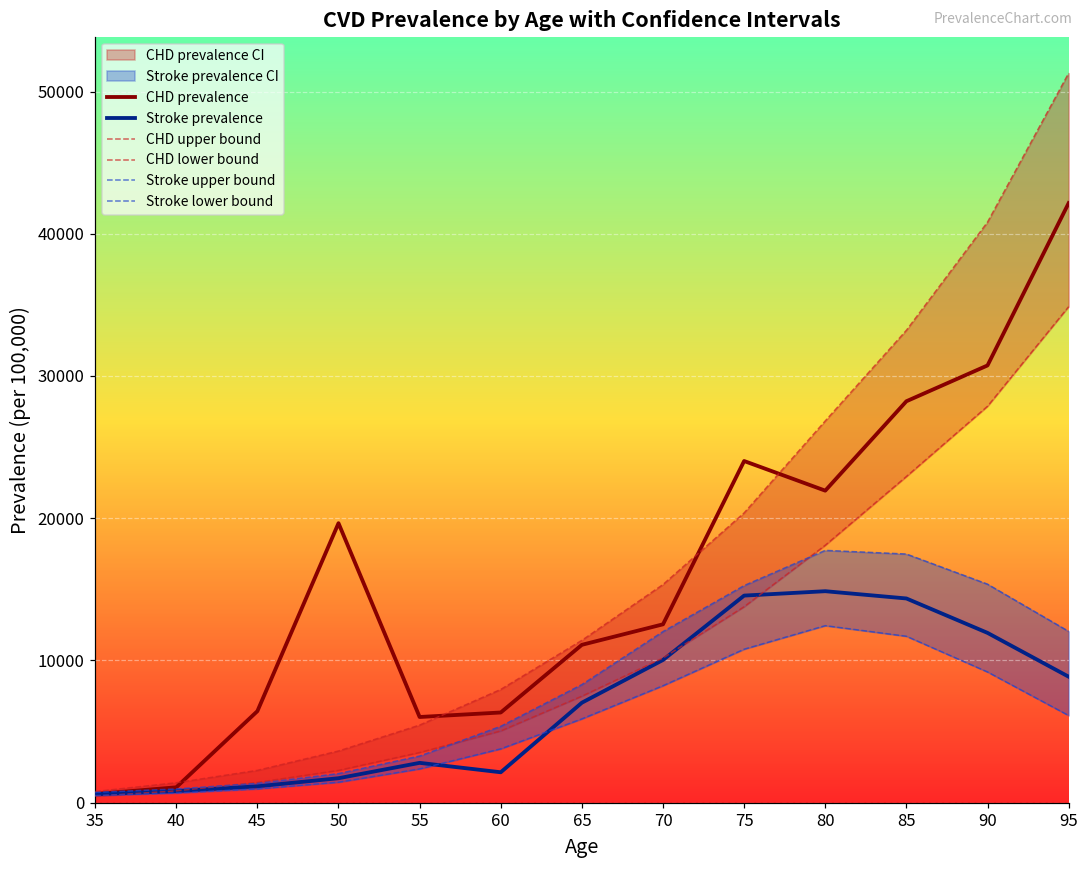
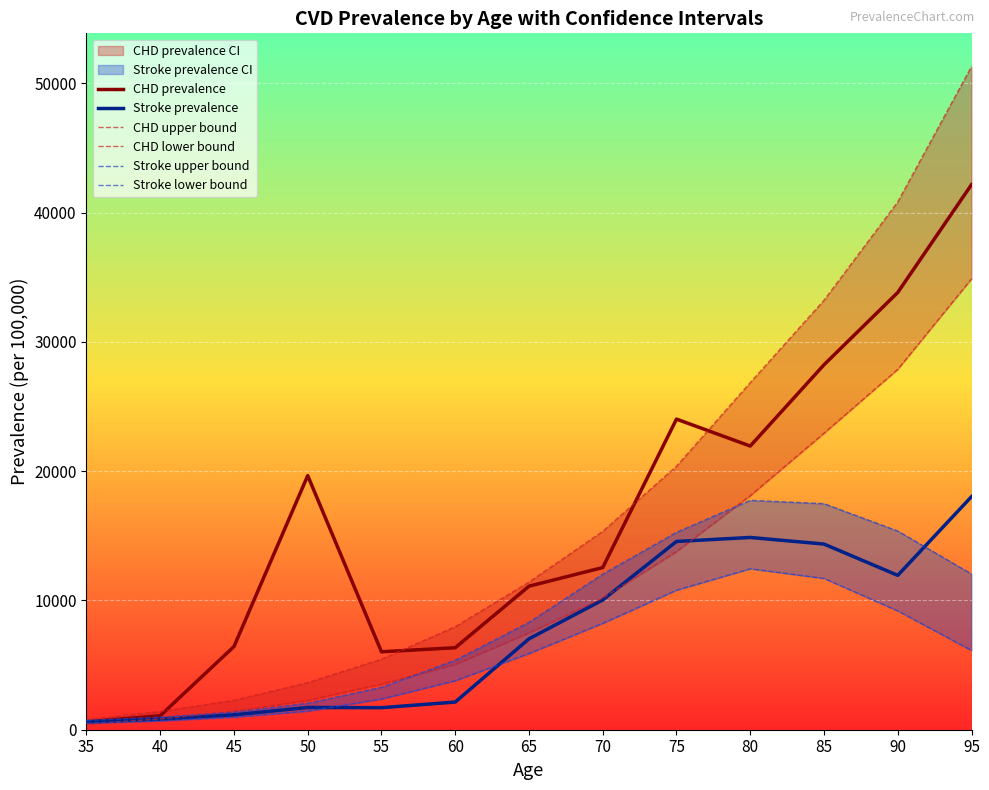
  {
    "CHD prevalence": {
      "45": 6400,
      "50": 19700,
      "55": 6000,
      "60": 6300,
      "65": 11100,
      "70": 12500,
      "75": 24000,
      "80": 21900,
      "85": 28200,
-     "90": 30700,
+     "90": 33800,
      "95": 42200
    },
    "Stroke prevalence": {
      "50": 1700,
-     "55": 2800,
+     "55": 1700,
      "60": 2100,
      "65": 7000,
      "75": 14600,
      "80": 14900,
      "85": 14400,
      "90": 11900,
-     "95": 8900
+     "95": 18000
    }
  }
